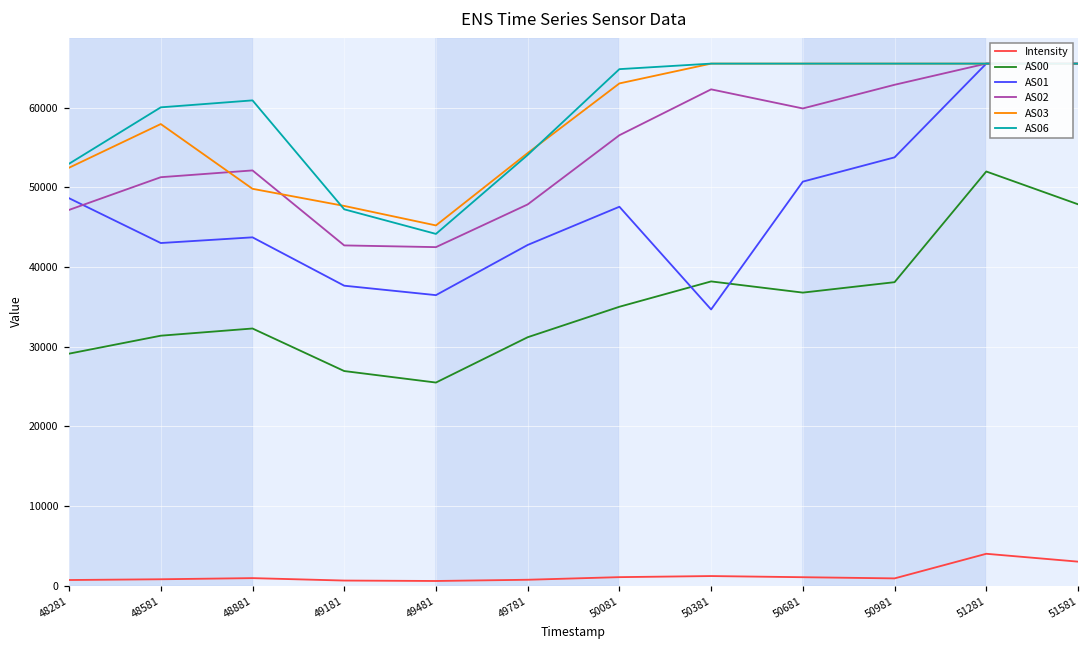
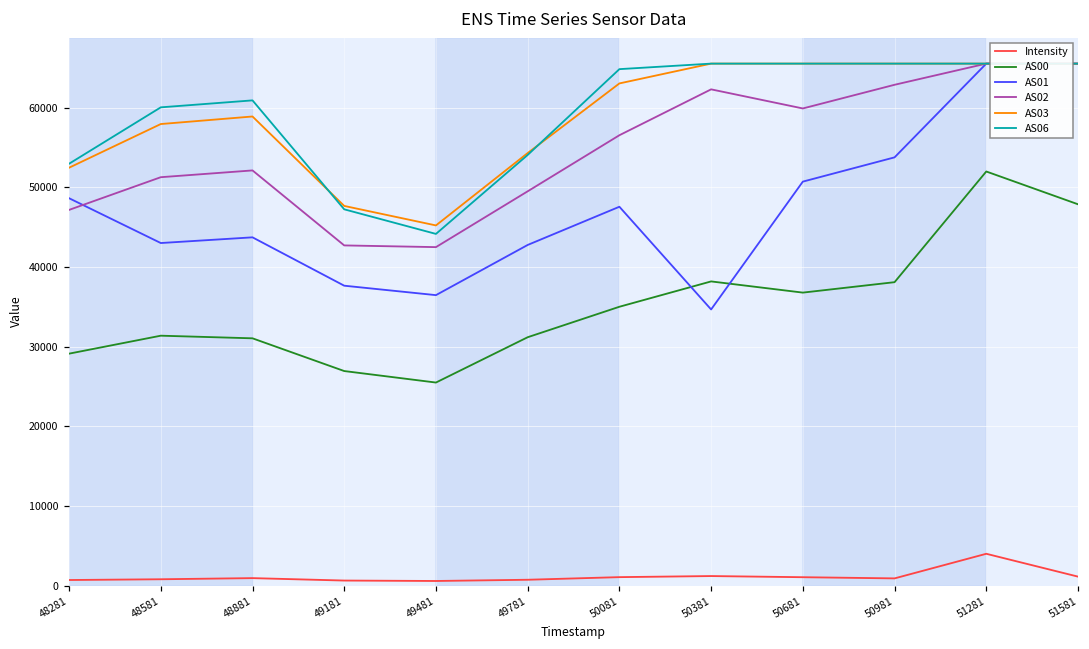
  {
    "Intensity": {
      "48281": 1000,
      "48581": 1000,
      "48881": 1000,
      "49181": 1000,
      "49481": 1000,
      "49781": 1000,
      "50081": 1000,
      "50381": 1000,
      "50681": 1000,
      "50981": 1000,
      "51281": 4000,
-     "51581": 3000
+     "51581": 1000
    },
    "AS00": {
      "48281": 29000,
      "48581": 31000,
-     "48881": 32000,
+     "48881": 31000,
      "49181": 27000,
      "49481": 25000,
      "49781": 31000,
      "50081": 35000,
      "50381": 38000,
      "50681": 37000,
      "50981": 38000,
      "51281": 52000,
      "51581": 48000
    },
    "AS01": {
      "48281": 49000,
      "48581": 43000,
      "48881": 44000,
      "49181": 38000,
      "49481": 36000,
      "49781": 43000,
      "50081": 48000,
      "50381": 35000,
      "50681": 51000,
      "50981": 54000
    },
    "AS02": {
      "48281": 47000,
      "48581": 51000,
      "48881": 52000,
      "49181": 43000,
      "49481": 42000,
-     "49781": 48000,
+     "49781": 50000,
      "50081": 57000,
      "50381": 62000,
      "50681": 60000,
      "50981": 63000
    },
    "AS03": {
      "48281": 52000,
      "48581": 58000,
-     "48881": 50000,
+     "48881": 59000,
      "49181": 48000,
      "49481": 45000,
      "50081": 63000
    },
    "AS06": {
      "48281": 53000,
      "48581": 60000,
      "48881": 61000,
      "49181": 47000,
      "49481": 44000,
      "50081": 65000
    }
  }
